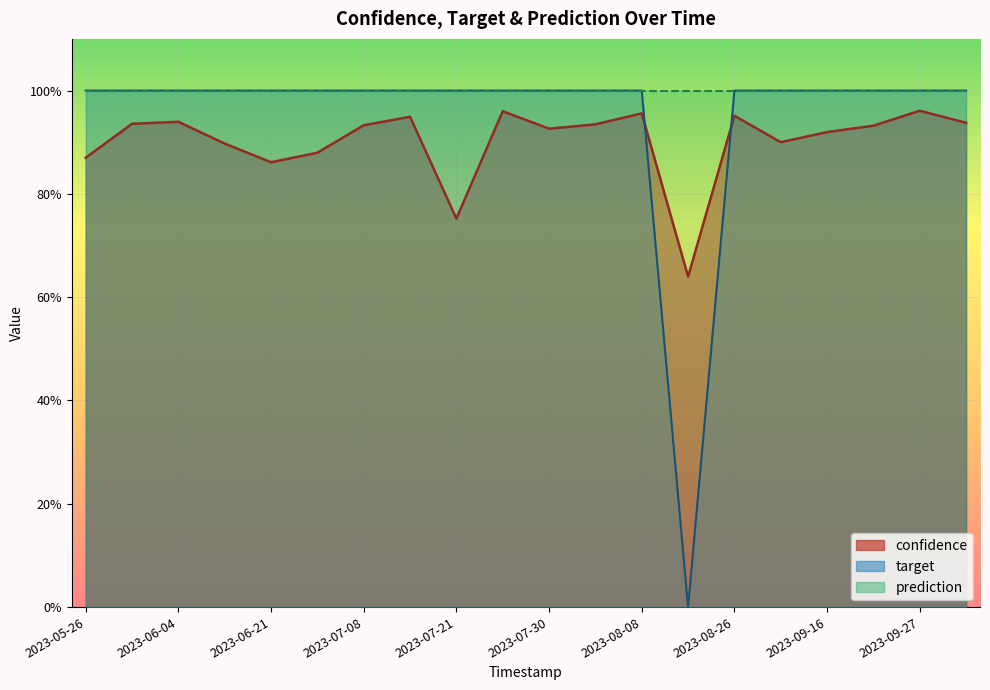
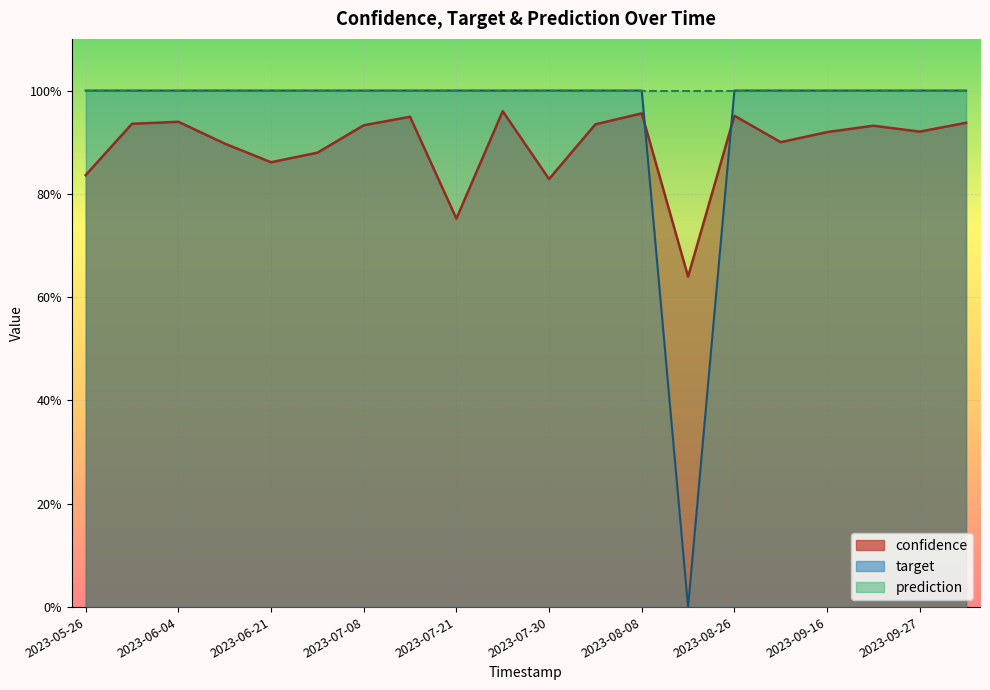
  {
    "confidence": {
-     "2023-05-26": "87%",
+     "2023-05-26": "84%",
      "2023-06-04": "94%",
      "2023-06-21": "86%",
      "2023-07-08": "93%",
      "2023-07-21": "75%",
-     "2023-07-30": "93%",
+     "2023-07-30": "83%",
      "2023-08-08": "96%",
      "2023-08-26": "95%",
      "2023-09-16": "92%",
-     "2023-09-27": "96%"
+     "2023-09-27": "92%"
    }
  }
